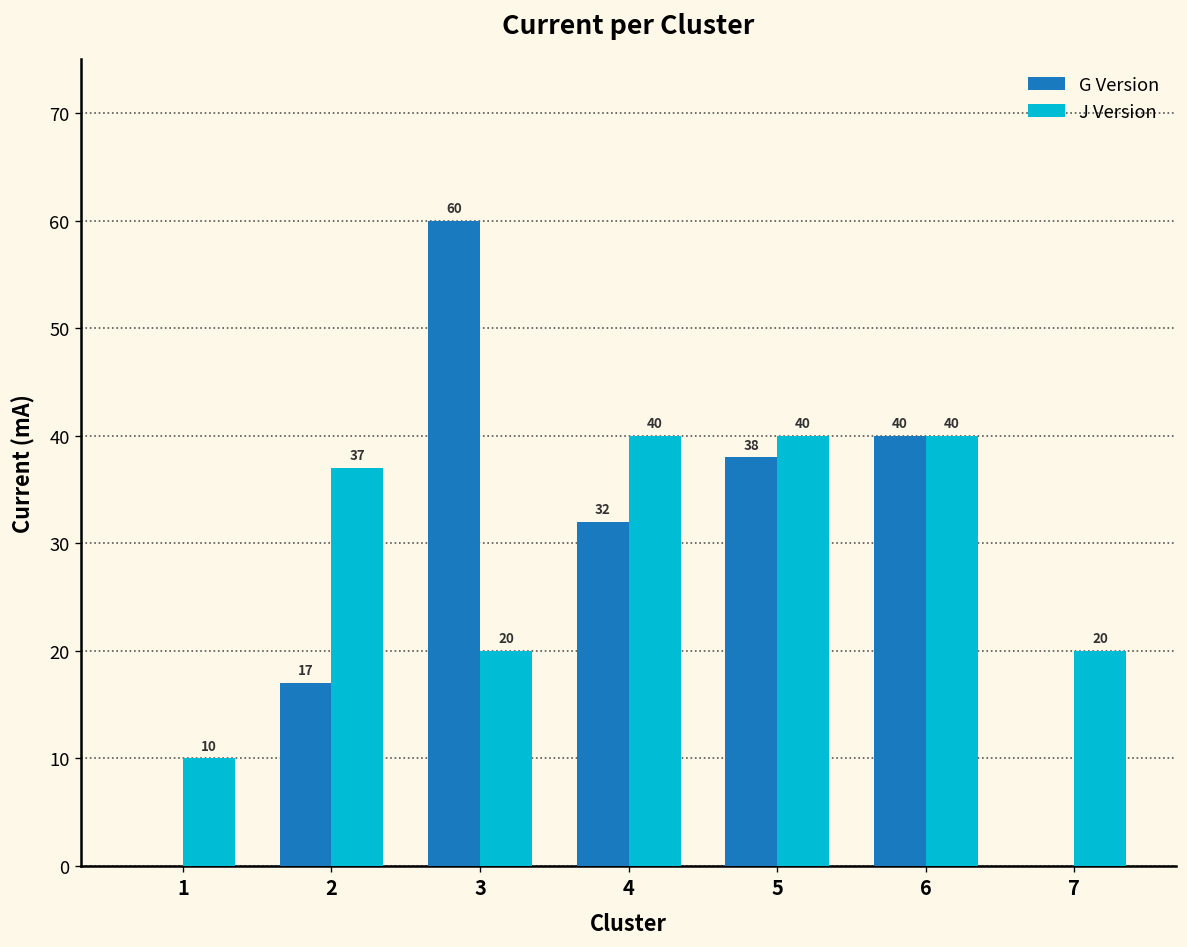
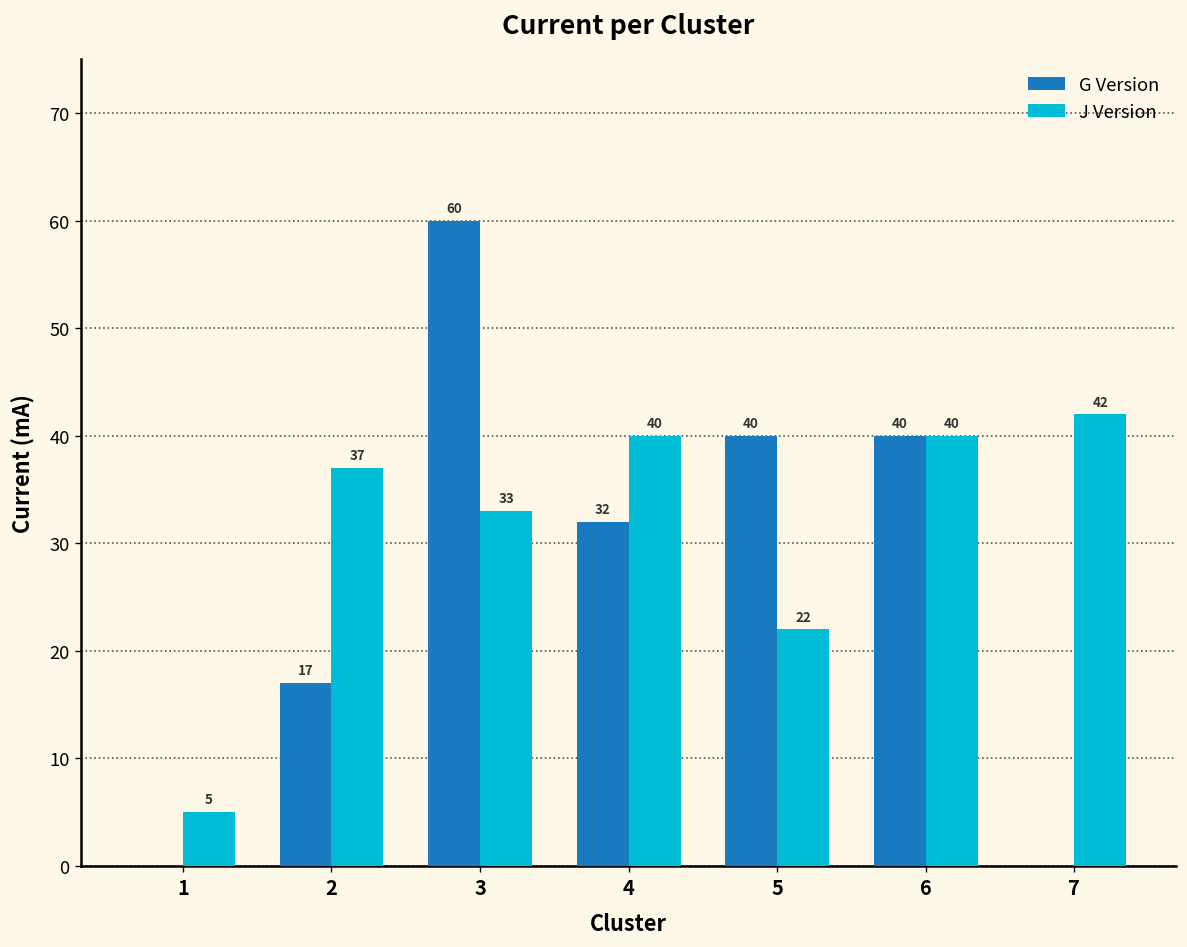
  {
    "G Version": {
      "2": 17,
      "3": 60,
      "4": 32,
-     "5": 38,
+     "5": 40,
      "6": 40
    },
    "J Version": {
-     "1": 10,
+     "1": 5,
      "2": 37,
-     "3": 20,
+     "3": 33,
      "4": 40,
-     "5": 40,
+     "5": 22,
      "6": 40,
-     "7": 20
+     "7": 42
    }
  }
